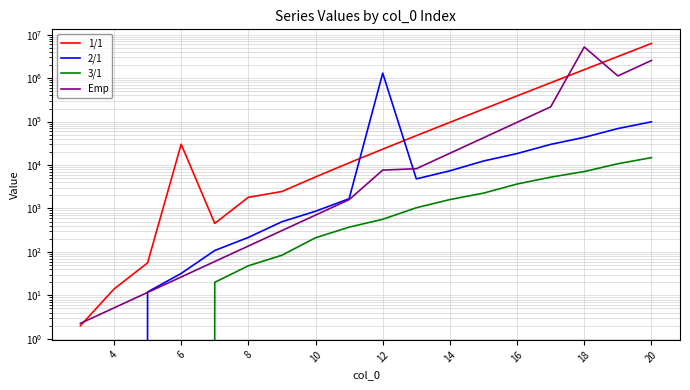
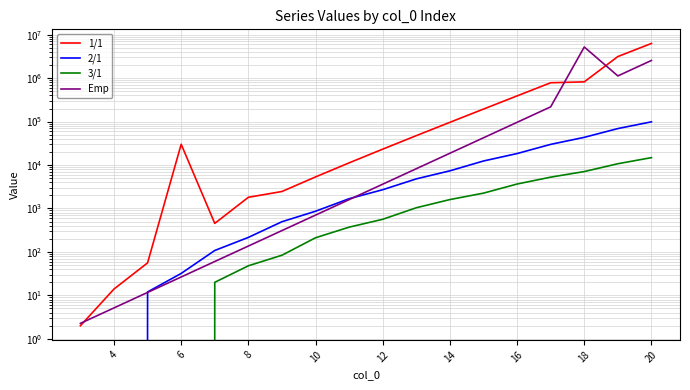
  {
    "1/1": {
      "4": 14,
      "6": 30000,
      "8": 1800,
      "10": 5000,
      "12": 20000,
      "14": 100000,
      "16": 400000,
-     "18": 1600000,
+     "18": 800000,
      "20": 6000000
    },
    "2/1": {
      "6": 30,
      "8": 200,
      "10": 900,
-     "12": 1300000,
+     "12": 3000,
      "14": 7000,
      "16": 18000,
      "18": 40000,
      "20": 100000
    },
    "3/1": {
      "8": 50,
      "10": 200,
      "12": 600,
      "14": 1600,
      "16": 4000,
      "18": 7000,
      "20": 15000
    },
    "Emp": {
      "4": 5,
      "6": 30,
      "8": 140,
      "10": 700,
-     "12": 8000,
+     "12": 4000,
      "14": 19000,
      "16": 100000,
      "18": 5000000,
      "20": 3000000
    }
  }
